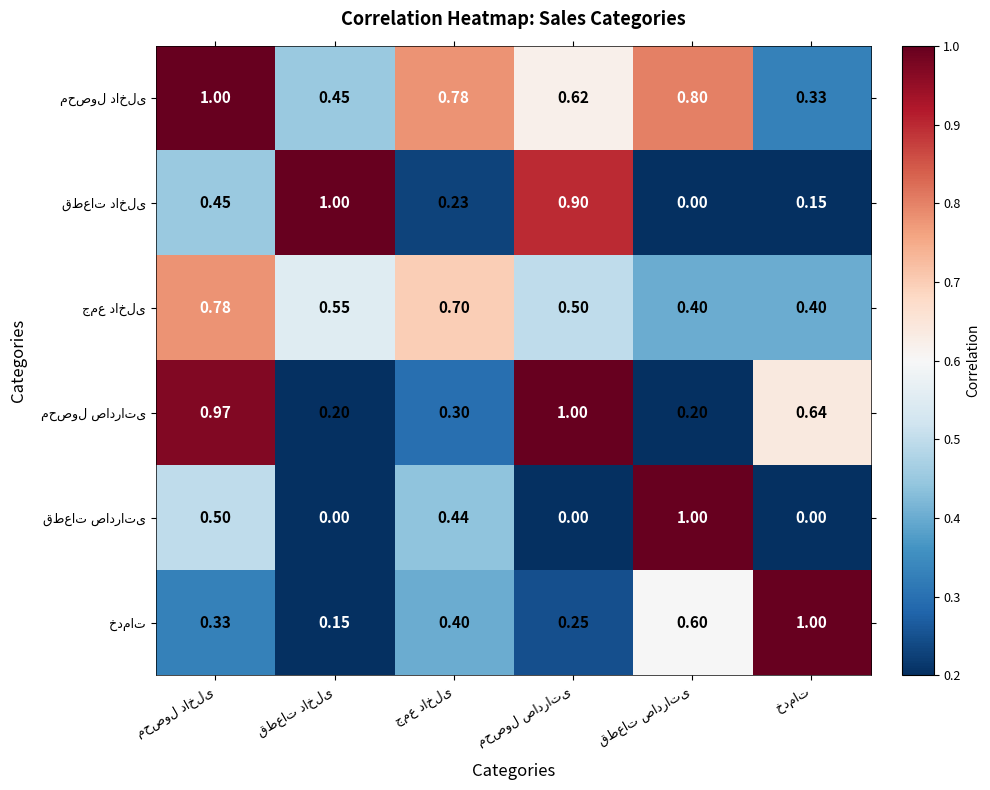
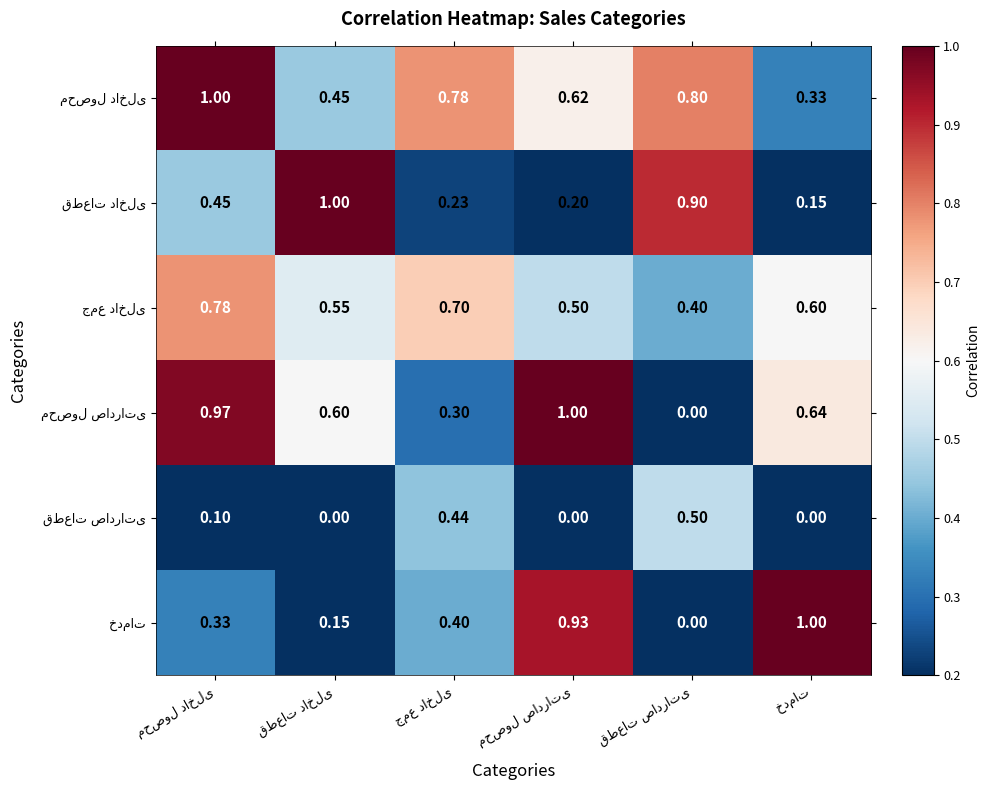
  {
    "محصول داخلی": {
      "محصول داخلی": 1.00,
      "قطعات داخلی": 0.45,
      "جمع داخلی": 0.78,
      "محصول صادراتی": 0.62,
      "قطعات صادراتی": 0.80,
      "خدمات": 0.33
    },
    "قطعات داخلی": {
      "محصول داخلی": 0.45,
      "قطعات داخلی": 1.00,
      "جمع داخلی": 0.23,
-     "محصول صادراتی": 0.90,
-     "قطعات صادراتی": 0.00,
+     "محصول صادراتی": 0.20,
+     "قطعات صادراتی": 0.90,
      "خدمات": 0.15
    },
    "جمع داخلی": {
      "محصول داخلی": 0.78,
      "قطعات داخلی": 0.55,
      "جمع داخلی": 0.70,
      "محصول صادراتی": 0.50,
      "قطعات صادراتی": 0.40,
-     "خدمات": 0.40
+     "خدمات": 0.60
    },
    "محصول صادراتی": {
      "محصول داخلی": 0.97,
-     "قطعات داخلی": 0.20,
+     "قطعات داخلی": 0.60,
      "جمع داخلی": 0.30,
      "محصول صادراتی": 1.00,
-     "قطعات صادراتی": 0.20,
+     "قطعات صادراتی": 0.00,
      "خدمات": 0.64
    },
    "قطعات صادراتی": {
-     "محصول داخلی": 0.50,
+     "محصول داخلی": 0.10,
      "قطعات داخلی": 0.00,
      "جمع داخلی": 0.44,
      "محصول صادراتی": 0.00,
-     "قطعات صادراتی": 1.00,
+     "قطعات صادراتی": 0.50,
      "خدمات": 0.00
    },
    "خدمات": {
      "محصول داخلی": 0.33,
      "قطعات داخلی": 0.15,
      "جمع داخلی": 0.40,
-     "محصول صادراتی": 0.25,
-     "قطعات صادراتی": 0.60,
+     "محصول صادراتی": 0.93,
+     "قطعات صادراتی": 0.00,
      "خدمات": 1.00
    }
  }
